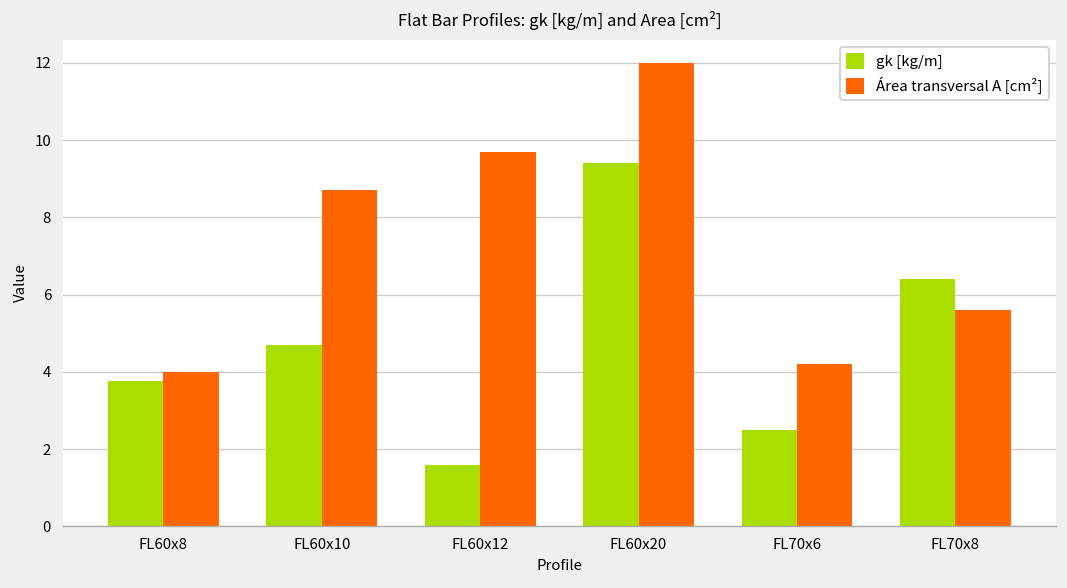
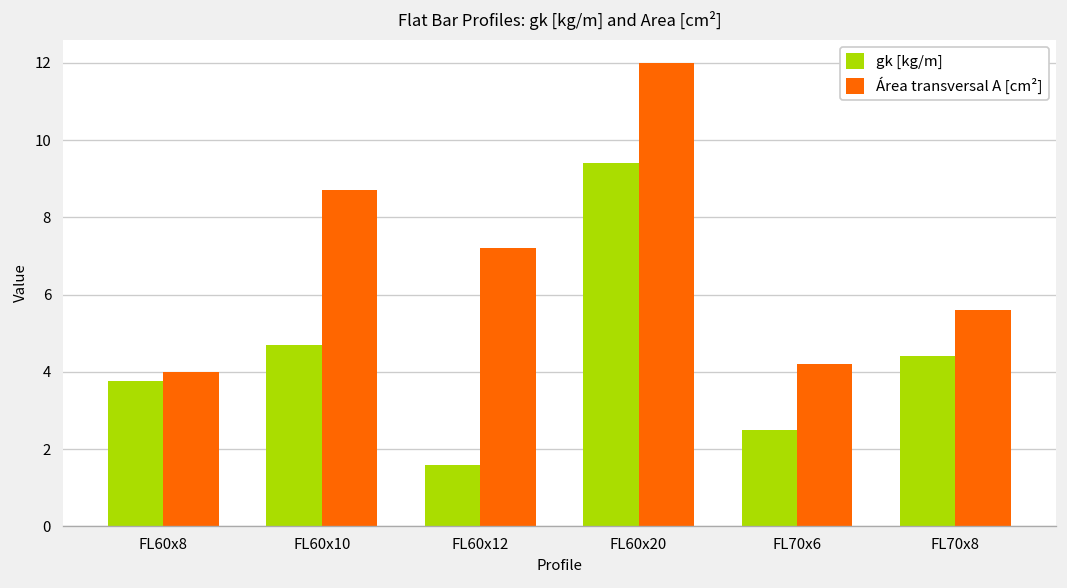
  {
    "gk [kg/m]": {
      "FL60x8": 3.8,
      "FL60x10": 4.7,
      "FL60x12": 1.6,
      "FL60x20": 9.4,
      "FL70x6": 2.5,
-     "FL70x8": 6.4
+     "FL70x8": 4.4
    },
    "Área transversal A [cm²]": {
      "FL60x8": 4.0,
      "FL60x10": 8.7,
-     "FL60x12": 9.7,
+     "FL60x12": 7.2,
      "FL60x20": 12.0,
      "FL70x6": 4.2,
      "FL70x8": 5.6
    }
  }
